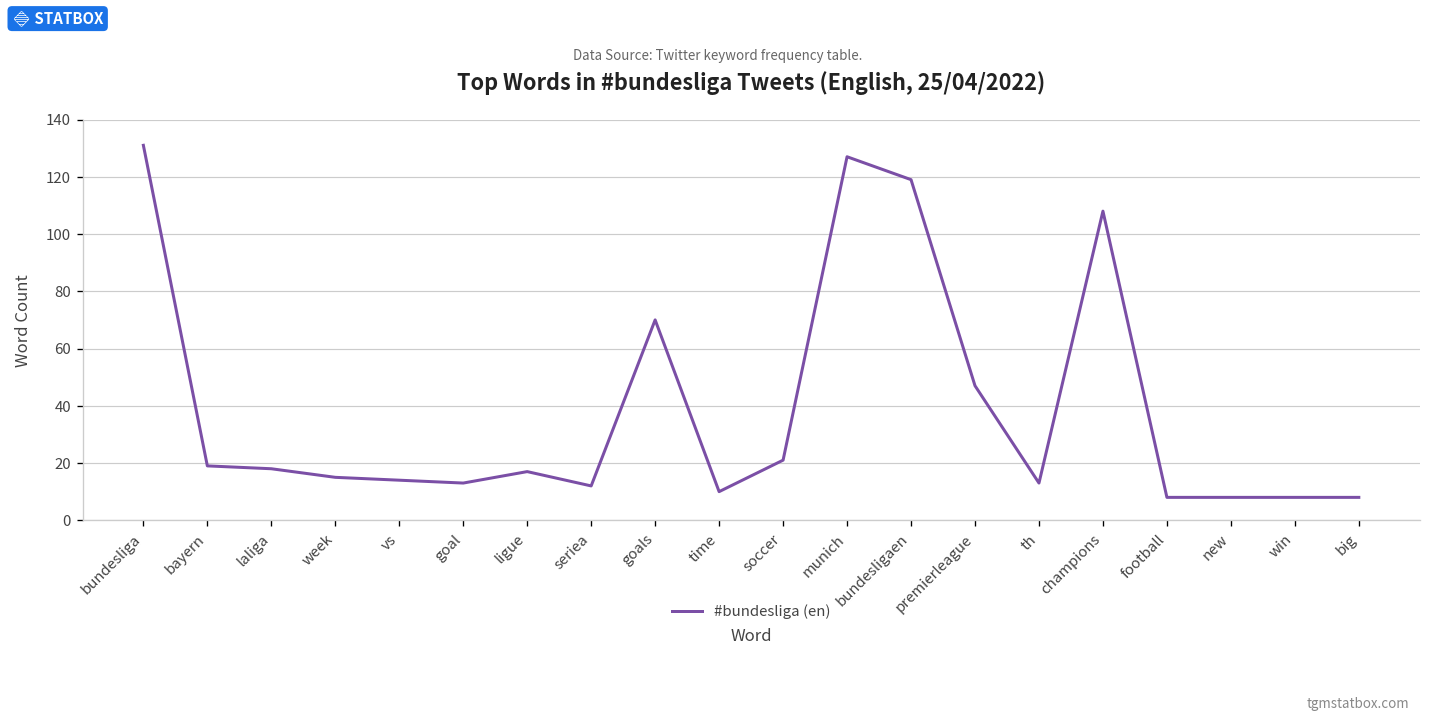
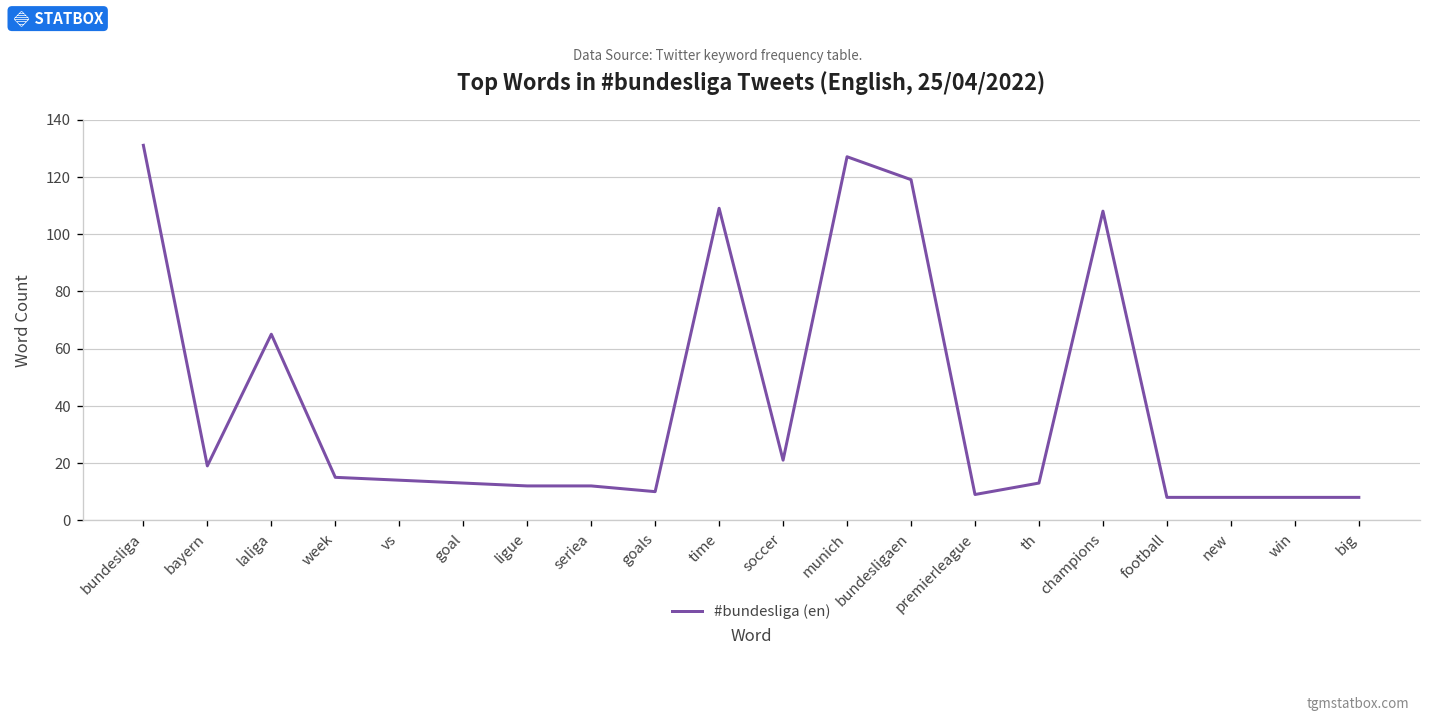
  {
    "bundesliga": 131,
    "bayern": 19,
-   "laliga": 18,
+   "laliga": 65,
    "week": 15,
    "vs": 14,
    "goal": 13,
-   "ligue": 17,
+   "ligue": 12,
    "seriea": 12,
-   "goals": 70,
-   "time": 10,
+   "goals": 10,
+   "time": 109,
    "soccer": 21,
    "munich": 127,
    "bundesligaen": 119,
-   "premierleague": 47,
+   "premierleague": 9,
    "th": 13,
    "champions": 108,
    "football": 8,
    "new": 8,
    "win": 8,
    "big": 8
  }
